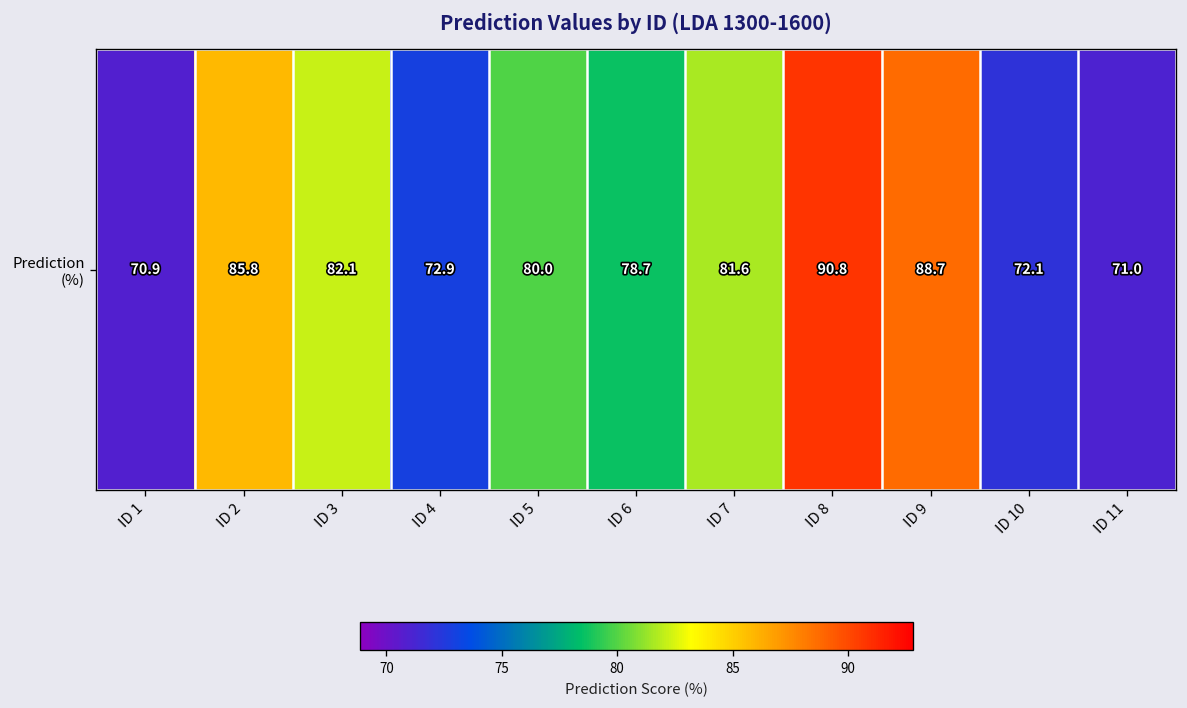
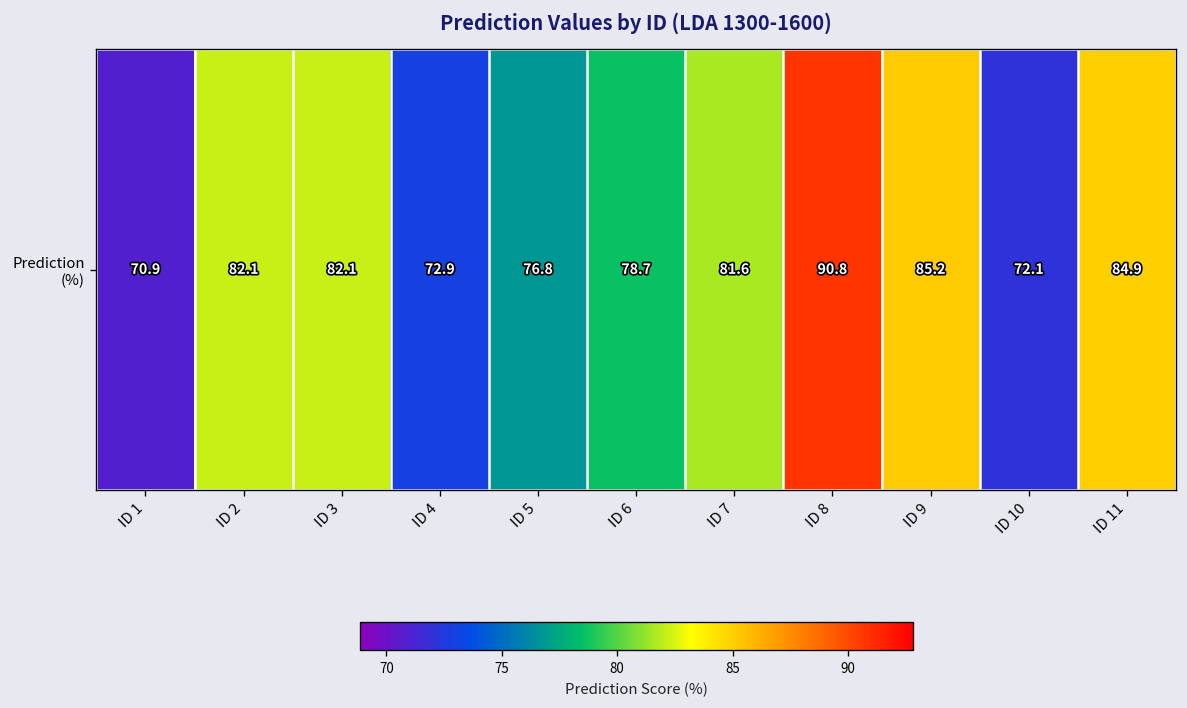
  {
    "Prediction (%)": {
      "ID 1": 70.9,
-     "ID 2": 85.8,
+     "ID 2": 82.1,
      "ID 3": 82.1,
      "ID 4": 72.9,
-     "ID 5": 80.0,
+     "ID 5": 76.8,
      "ID 6": 78.7,
      "ID 7": 81.6,
      "ID 8": 90.8,
-     "ID 9": 88.7,
+     "ID 9": 85.2,
      "ID 10": 72.1,
-     "ID 11": 71.0
+     "ID 11": 84.9
    }
  }
